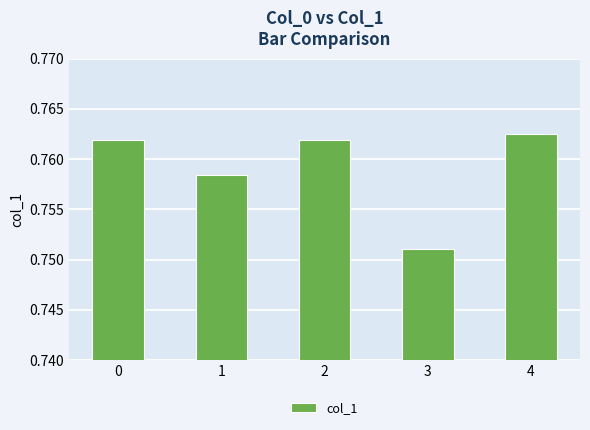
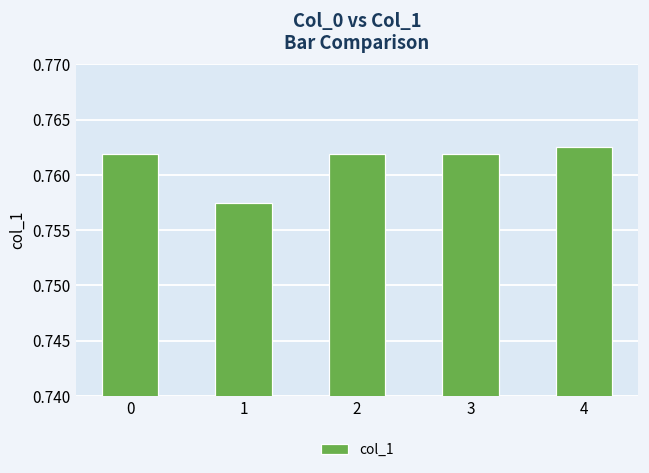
  {
    "0": 0.7619,
-   "1": 0.7584,
+   "1": 0.7574,
    "2": 0.7619,
-   "3": 0.7510,
+   "3": 0.7619,
    "4": 0.7625
  }
